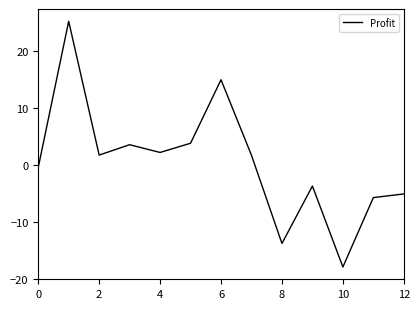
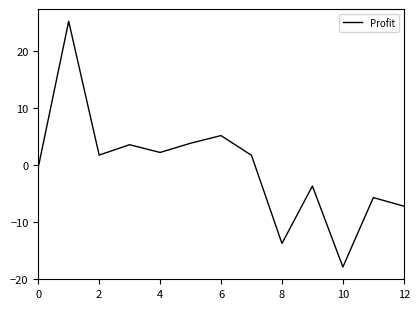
  {
    "0": 0,
    "2": 2,
    "4": 2,
-   "6": 15,
+   "6": 5,
    "8": -14,
    "10": -18,
-   "12": -5
+   "12": -7
  }
